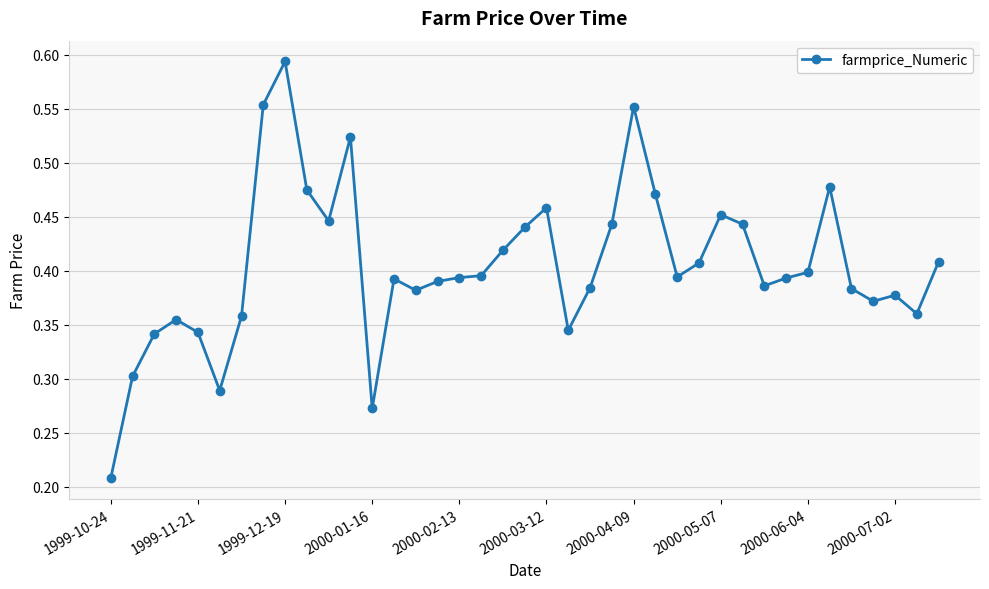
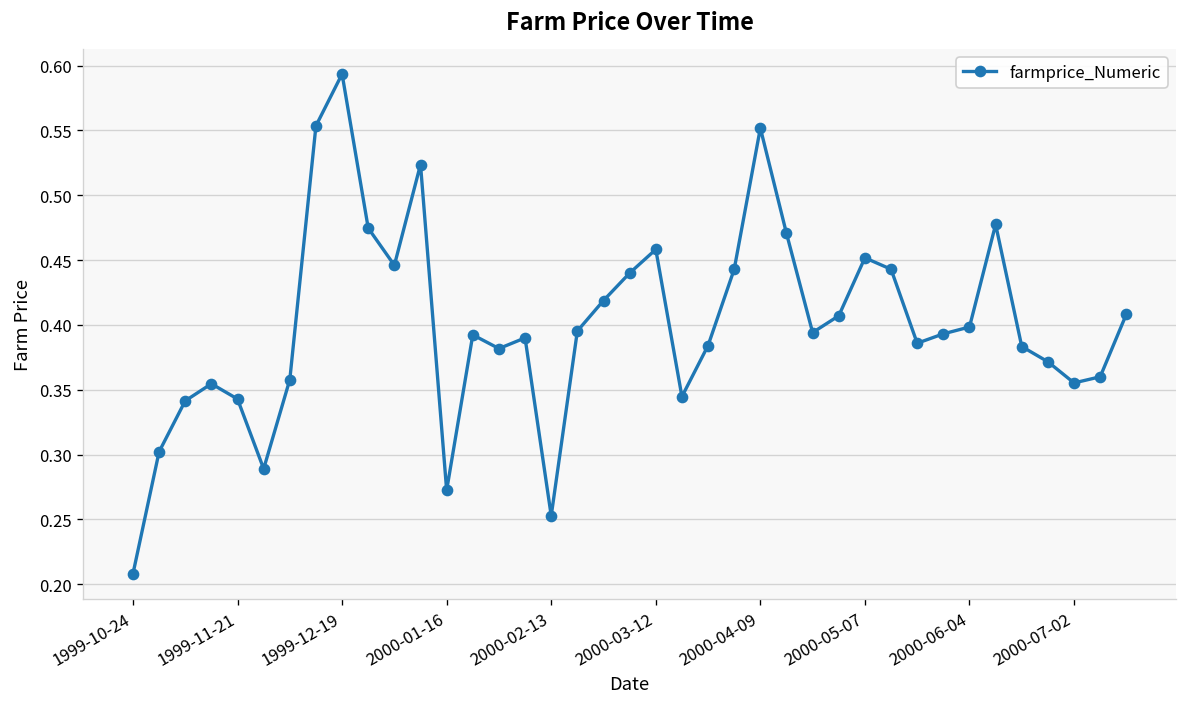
  {
    "1999-10-24": 0.208,
    "1999-11-21": 0.343,
    "1999-12-19": 0.594,
    "2000-01-16": 0.272,
-   "2000-02-13": 0.394,
+   "2000-02-13": 0.253,
    "2000-03-12": 0.458,
    "2000-04-09": 0.552,
    "2000-05-07": 0.452,
    "2000-06-04": 0.398,
-   "2000-07-02": 0.377
+   "2000-07-02": 0.355
  }
